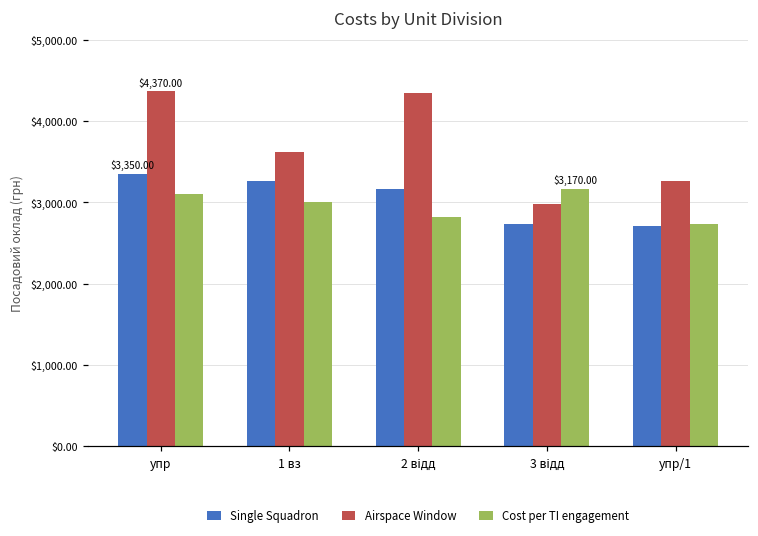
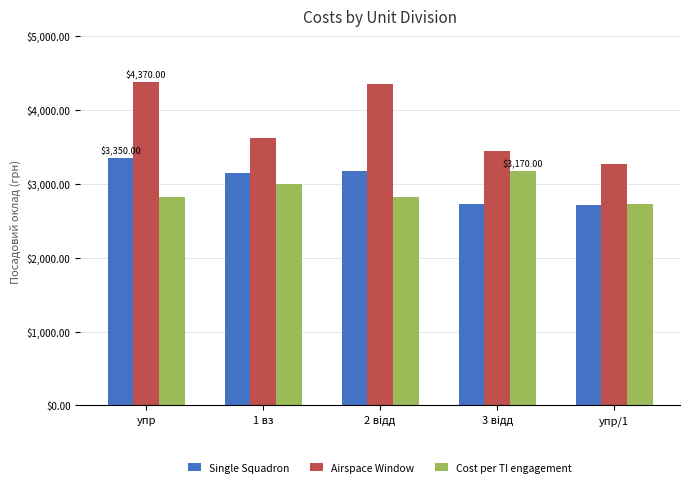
  {
    "Single Squadron": {
-     "1 вз": "$3,300",
+     "1 вз": "$3,100",
      "2 відд": "$3,200",
      "3 відд": "$2,700",
      "упр/1": "$2,700"
    },
    "Airspace Window": {
      "1 вз": "$3,600",
      "2 відд": "$4,300",
-     "3 відд": "$3,000",
+     "3 відд": "$3,400",
      "упр/1": "$3,300"
    },
    "Cost per TI engagement": {
-     "упр": "$3,100",
+     "упр": "$2,800",
      "1 вз": "$3,000",
      "2 відд": "$2,800",
      "упр/1": "$2,700"
    }
  }
